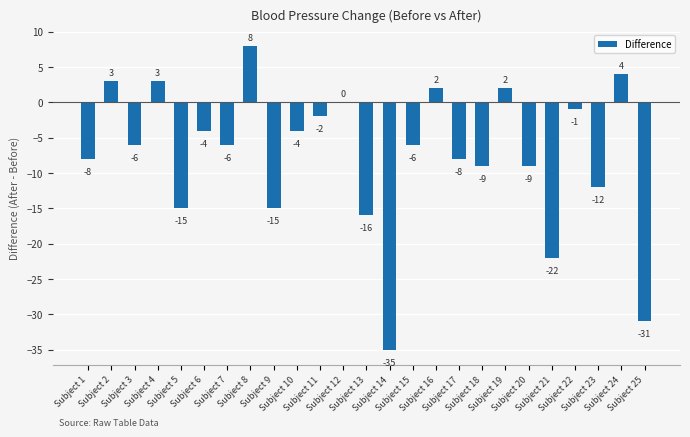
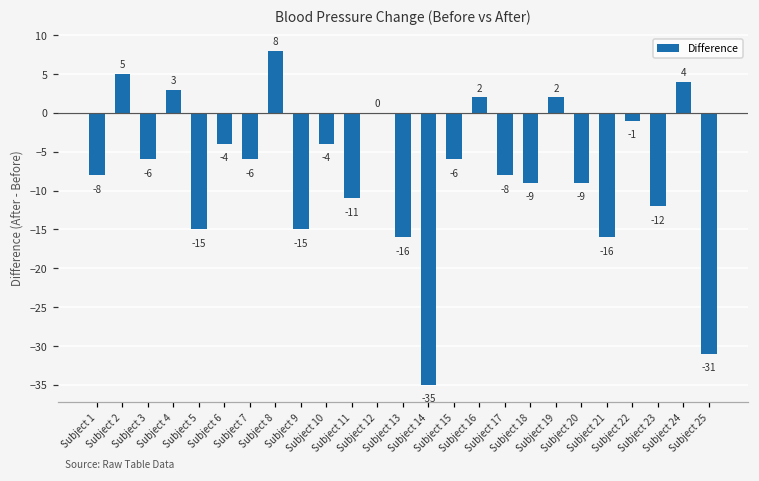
  {
    "Subject 1": -8,
-   "Subject 2": 3,
+   "Subject 2": 5,
    "Subject 3": -6,
    "Subject 4": 3,
    "Subject 5": -15,
    "Subject 6": -4,
    "Subject 7": -6,
    "Subject 8": 8,
    "Subject 9": -15,
    "Subject 10": -4,
-   "Subject 11": -2,
+   "Subject 11": -11,
    "Subject 12": 0,
    "Subject 13": -16,
    "Subject 14": -35,
    "Subject 15": -6,
    "Subject 16": 2,
    "Subject 17": -8,
    "Subject 18": -9,
    "Subject 19": 2,
    "Subject 20": -9,
-   "Subject 21": -22,
+   "Subject 21": -16,
    "Subject 22": -1,
    "Subject 23": -12,
    "Subject 24": 4,
    "Subject 25": -31
  }
